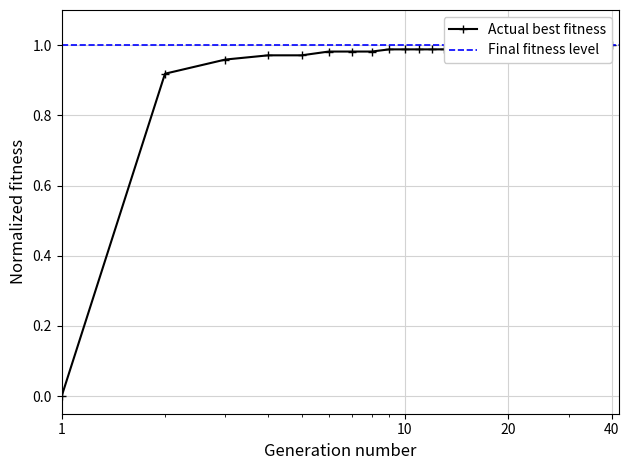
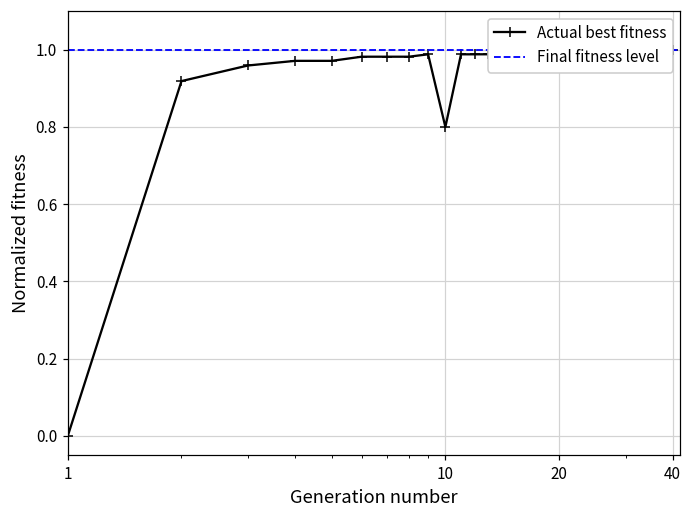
  {
    "1": 0.00,
-   "10": 0.99
+   "10": 0.80
  }
